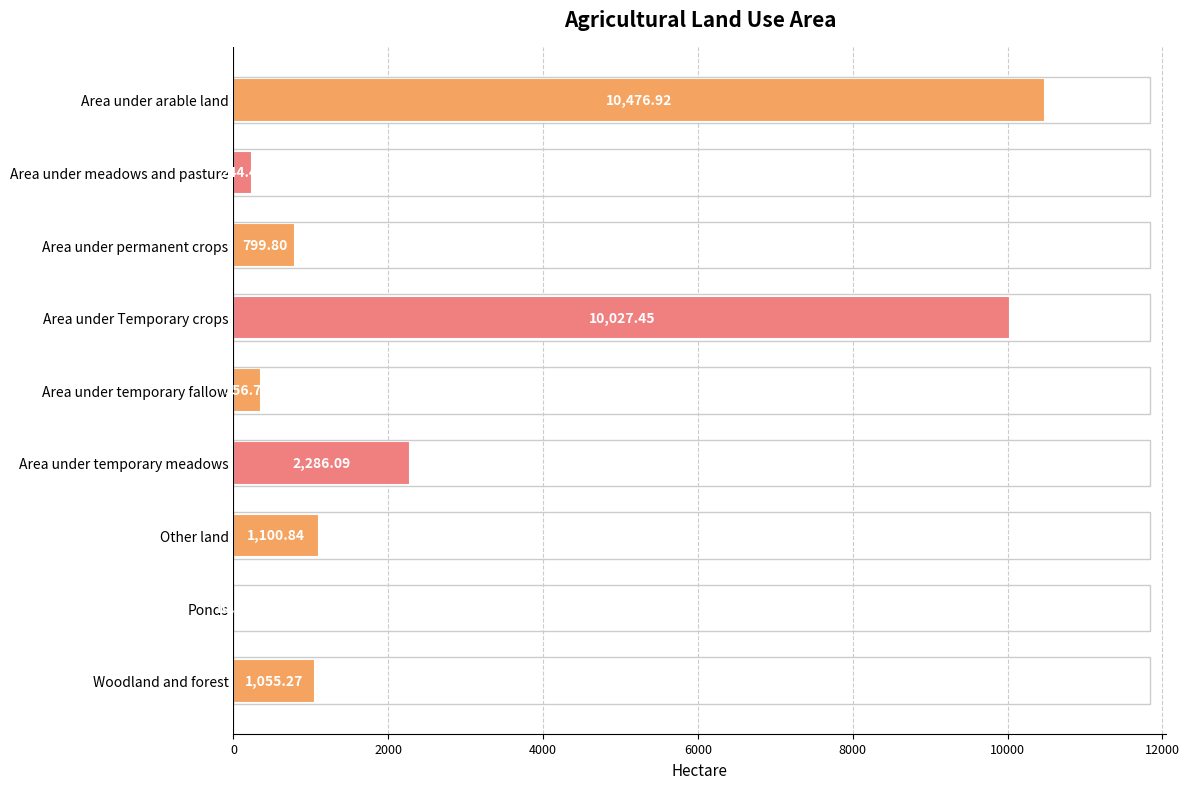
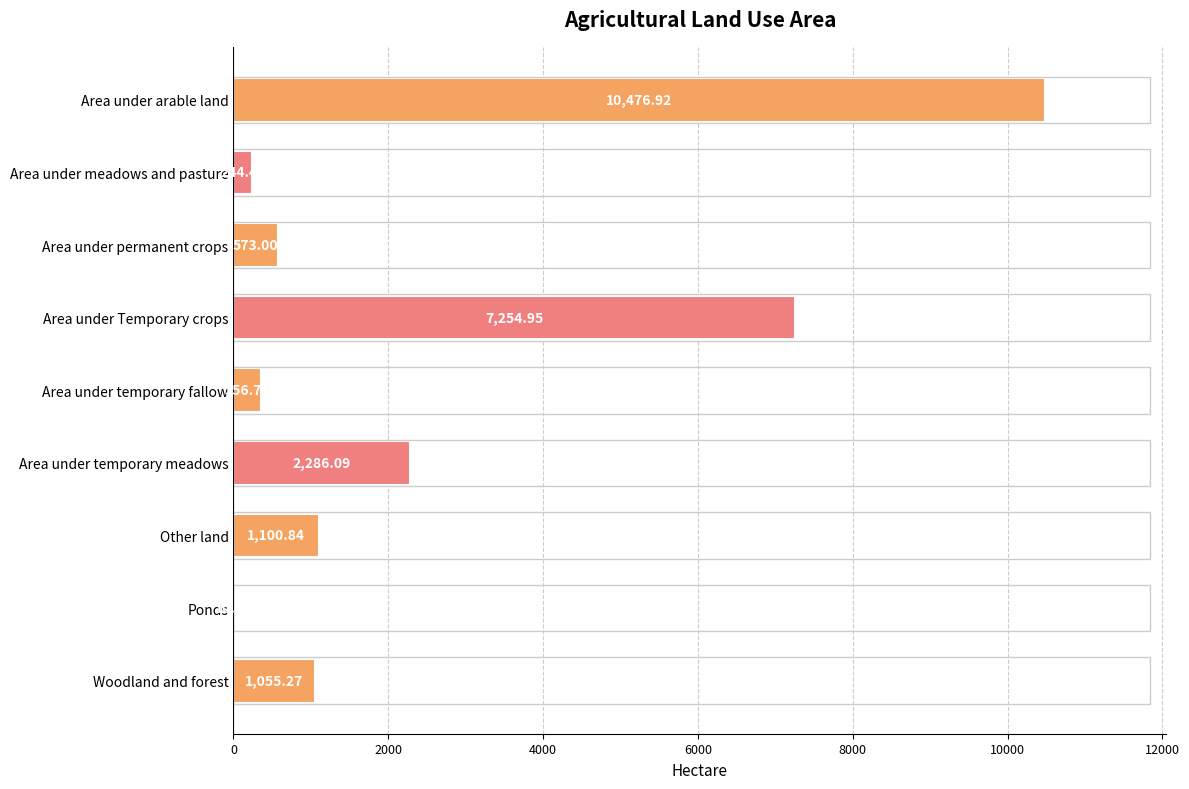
  {
    "Area under arable land": "10,476.92",
-   "Area under permanent crops": "799.80",
-   "Area under Temporary crops": "10,027.45",
+   "Area under permanent crops": "573.00",
+   "Area under Temporary crops": "7,254.95",
    "Area under temporary fallow": "356.70",
    "Area under temporary meadows": "2,286.09",
    "Other land": "1,100.84",
    "Woodland and forest": "1,055.27"
  }
